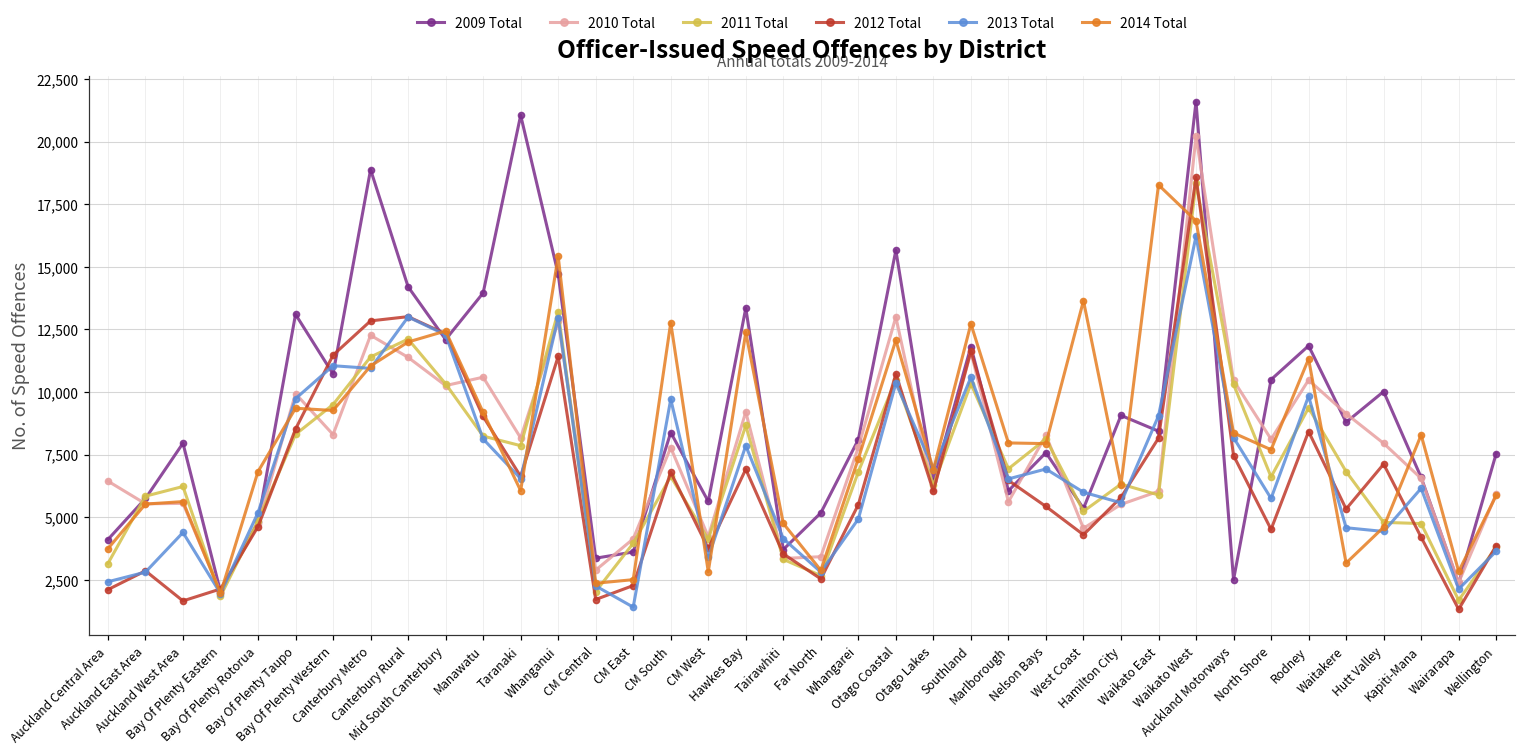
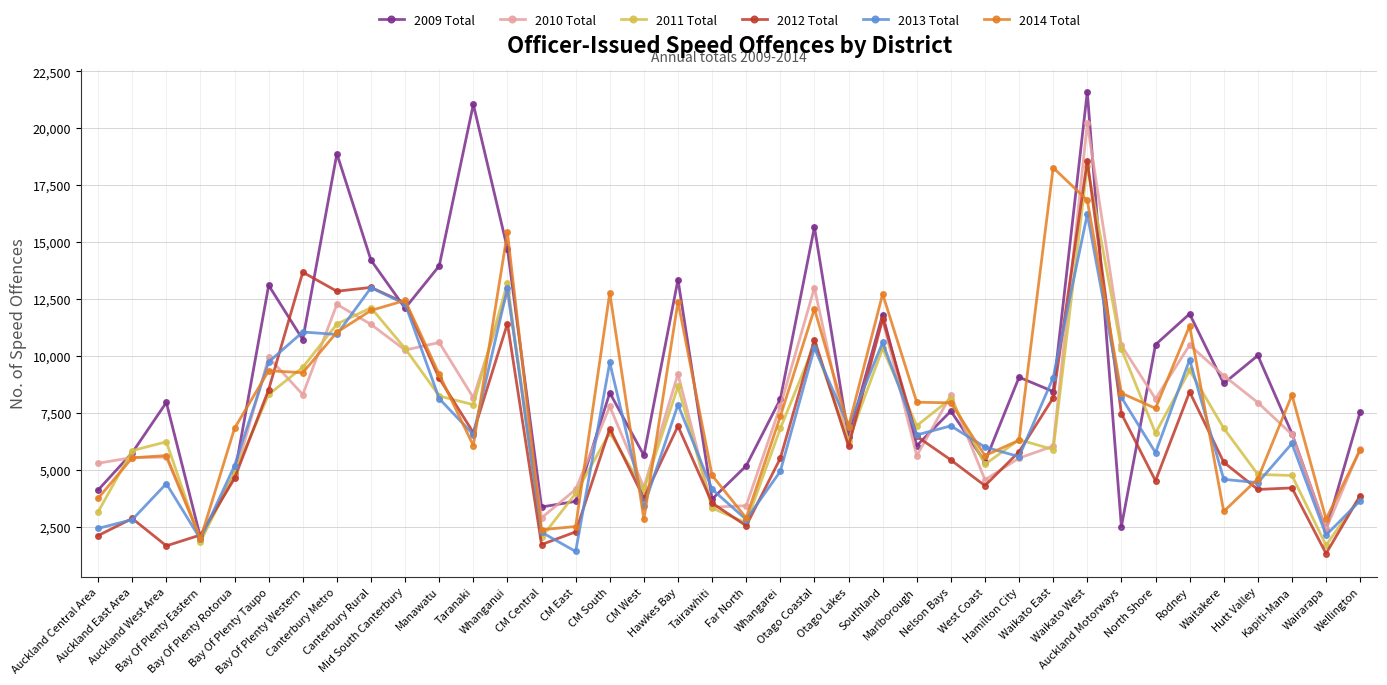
  {
    "2009 Total": {
      "Auckland Central Area": "4,100",
      "Auckland West Area": "8,000",
      "Bay Of Plenty Taupo": "13,100",
      "Bay Of Plenty Western": "10,700",
      "Canterbury Metro": "18,900",
      "Canterbury Rural": "14,200",
      "Mid South Canterbury": "12,100",
      "Manawatu": "14,000",
      "Taranaki": "21,000",
      "Whanganui": "14,700",
      "CM Central": "3,400",
      "CM East": "3,600",
      "CM South": "8,400",
      "CM West": "5,600",
      "Hawkes Bay": "13,400",
      "Tairawhiti": "3,700",
      "Far North": "5,200",
      "Whangarei": "8,100",
      "Otago Coastal": "15,700",
      "Otago Lakes": "6,400",
      "Southland": "11,800",
      "Marlborough": "6,100",
      "Nelson Bays": "7,600",
      "West Coast": "5,400",
      "Hamilton City": "9,100",
      "Waikato East": "8,400",
      "Waikato West": "21,600",
      "Auckland Motorways": "2,500",
      "North Shore": "10,500",
      "Rodney": "11,800",
      "Waitakere": "8,800",
      "Hutt Valley": "10,000",
      "Wellington": "7,500"
    },
    "2010 Total": {
-     "Auckland Central Area": "6,400",
+     "Auckland Central Area": "5,300",
      "Bay Of Plenty Taupo": "9,900",
      "Bay Of Plenty Western": "8,300",
      "Canterbury Metro": "12,300",
      "Canterbury Rural": "11,400",
      "Manawatu": "10,600",
      "Taranaki": "8,200",
      "Whanganui": "12,800",
      "CM Central": "2,900",
      "CM East": "4,100",
      "CM South": "7,800",
      "Hawkes Bay": "9,200",
      "Far North": "3,400",
      "Whangarei": "7,800",
      "Otago Coastal": "13,000",
      "Marlborough": "5,600",
      "Nelson Bays": "8,300",
      "West Coast": "4,600",
      "Waikato East": "6,000",
      "Waikato West": "20,200",
      "Auckland Motorways": "10,500",
      "North Shore": "8,100",
      "Rodney": "10,500",
      "Waitakere": "9,100",
      "Hutt Valley": "8,000"
    },
    "2011 Total": {
      "Auckland Central Area": "3,200",
      "Auckland West Area": "6,200",
      "Bay Of Plenty Taupo": "8,300",
      "Bay Of Plenty Western": "9,500",
      "Canterbury Metro": "11,400",
      "Canterbury Rural": "12,100",
      "Manawatu": "8,200",
      "Taranaki": "7,900",
      "Whanganui": "13,200",
      "CM Central": "2,000",
      "CM East": "4,000",
      "CM South": "6,600",
      "Hawkes Bay": "8,700",
      "Far North": "2,700",
      "Whangarei": "6,800",
      "Otago Coastal": "10,500",
      "Otago Lakes": "6,300",
      "Southland": "10,300",
      "Marlborough": "6,900",
      "Nelson Bays": "8,100",
      "West Coast": "5,200",
      "Waikato East": "5,900",
      "Waikato West": "18,300",
      "Auckland Motorways": "10,300",
      "North Shore": "6,600",
      "Rodney": "9,400",
      "Waitakere": "6,800",
      "Hutt Valley": "4,800",
      "Kapiti-Mana": "4,800",
      "Wairarapa": "1,700"
    },
    "2012 Total": {
      "Auckland Central Area": "2,100",
      "Auckland West Area": "1,700",
      "Bay Of Plenty Taupo": "8,500",
-     "Bay Of Plenty Western": "11,500",
+     "Bay Of Plenty Western": "13,700",
      "Canterbury Metro": "12,800",
      "Manawatu": "9,000",
      "Whanganui": "11,400",
      "CM Central": "1,700",
      "CM East": "2,300",
      "CM South": "6,800",
      "CM West": "3,800",
      "Hawkes Bay": "6,900",
      "Tairawhiti": "3,500",
      "Far North": "2,500",
      "Whangarei": "5,500",
      "Otago Coastal": "10,700",
      "Nelson Bays": "5,400",
      "West Coast": "4,300",
      "Hamilton City": "5,800",
      "Waikato East": "8,200",
      "Waikato West": "18,600",
      "Auckland Motorways": "7,500",
      "North Shore": "4,500",
      "Rodney": "8,400",
      "Waitakere": "5,300",
-     "Hutt Valley": "7,100",
+     "Hutt Valley": "4,100",
      "Kapiti-Mana": "4,200",
      "Wairarapa": "1,300"
    },
    "2013 Total": {
      "Auckland Central Area": "2,400",
      "Auckland West Area": "4,400",
      "Bay Of Plenty Rotorua": "5,200",
      "Bay Of Plenty Taupo": "9,700",
      "Bay Of Plenty Western": "11,100",
      "Manawatu": "8,100",
      "Whanganui": "13,000",
      "CM East": "1,400",
      "CM South": "9,700",
      "CM West": "3,400",
      "Hawkes Bay": "7,900",
      "Tairawhiti": "4,200",
      "Whangarei": "4,900",
      "Otago Coastal": "10,400",
      "Southland": "10,600",
      "Nelson Bays": "6,900",
      "West Coast": "6,000",
      "Waikato East": "9,100",
      "Waikato West": "16,200",
      "Auckland Motorways": "8,200",
      "North Shore": "5,800",
      "Rodney": "9,800",
      "Waitakere": "4,600",
      "Hutt Valley": "4,400",
      "Kapiti-Mana": "6,200",
      "Wairarapa": "2,100",
      "Wellington": "3,600"
    },
    "2014 Total": {
      "Auckland Central Area": "3,800",
      "Bay Of Plenty Rotorua": "6,800",
      "Bay Of Plenty Taupo": "9,400",
      "Bay Of Plenty Western": "9,300",
      "Canterbury Rural": "12,000",
      "Mid South Canterbury": "12,400",
      "Manawatu": "9,200",
      "Taranaki": "6,100",
      "Whanganui": "15,400",
      "CM East": "2,500",
      "CM South": "12,800",
      "CM West": "2,800",
      "Hawkes Bay": "12,400",
      "Tairawhiti": "4,800",
      "Whangarei": "7,300",
      "Otago Coastal": "12,100",
      "Southland": "12,700",
      "Marlborough": "8,000",
      "Nelson Bays": "7,900",
-     "West Coast": "13,600",
+     "West Coast": "5,600",
      "Waikato East": "18,300",
      "Waikato West": "16,800",
      "Auckland Motorways": "8,400",
      "North Shore": "7,700",
      "Rodney": "11,300",
      "Waitakere": "3,200",
      "Hutt Valley": "4,600",
      "Kapiti-Mana": "8,300",
      "Wairarapa": "2,800"
    }
  }
